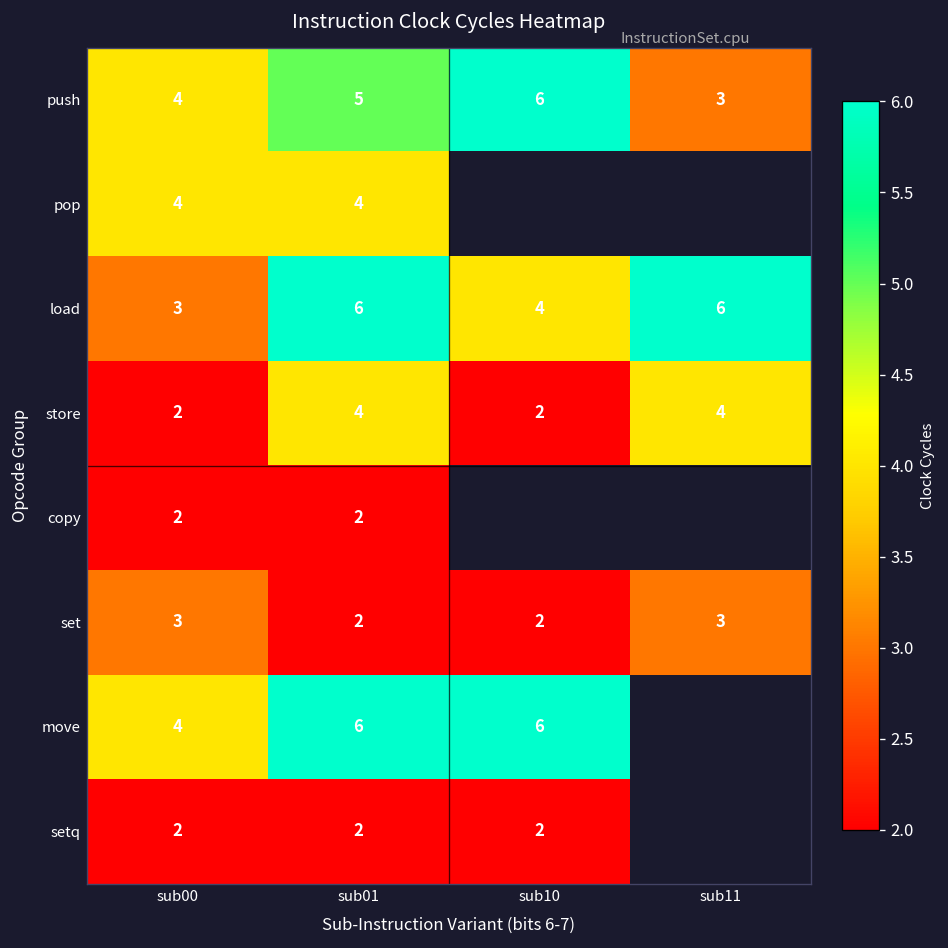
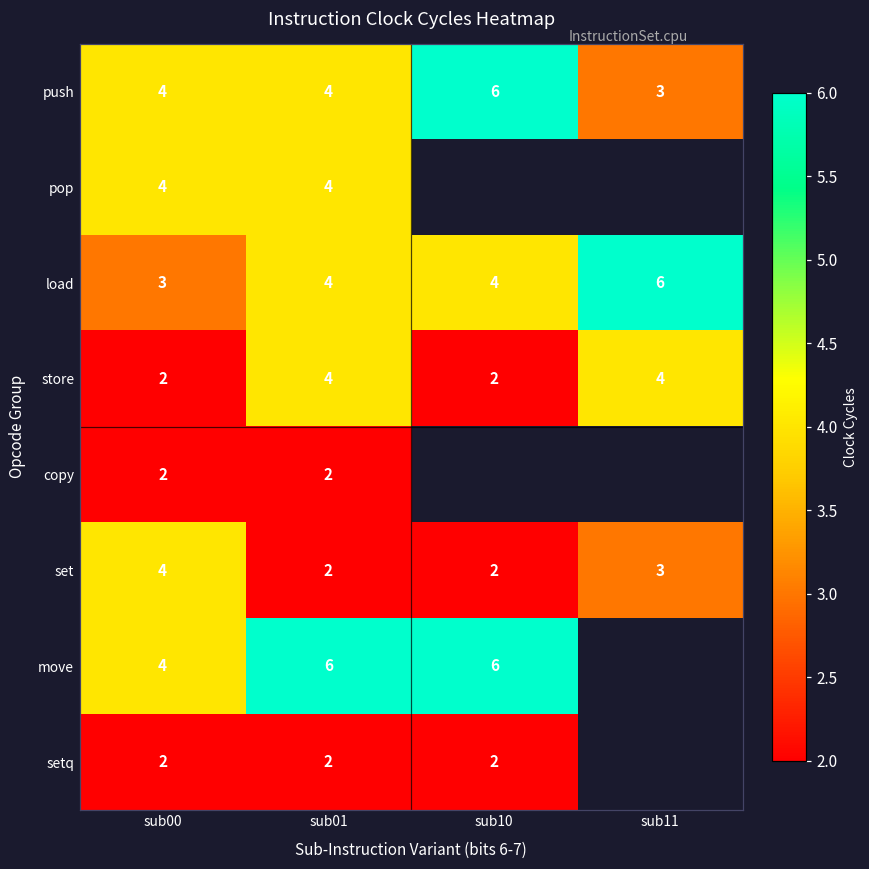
  {
    "push": {
      "sub00": 4,
-     "sub01": 5,
+     "sub01": 4,
      "sub10": 6,
      "sub11": 3
    },
    "pop": {
      "sub00": 4,
      "sub01": 4
    },
    "load": {
      "sub00": 3,
-     "sub01": 6,
+     "sub01": 4,
      "sub10": 4,
      "sub11": 6
    },
    "store": {
      "sub00": 2,
      "sub01": 4,
      "sub10": 2,
      "sub11": 4
    },
    "copy": {
      "sub00": 2,
      "sub01": 2
    },
    "set": {
-     "sub00": 3,
+     "sub00": 4,
      "sub01": 2,
      "sub10": 2,
      "sub11": 3
    },
    "move": {
      "sub00": 4,
      "sub01": 6,
      "sub10": 6
    },
    "setq": {
      "sub00": 2,
      "sub01": 2,
      "sub10": 2
    }
  }
